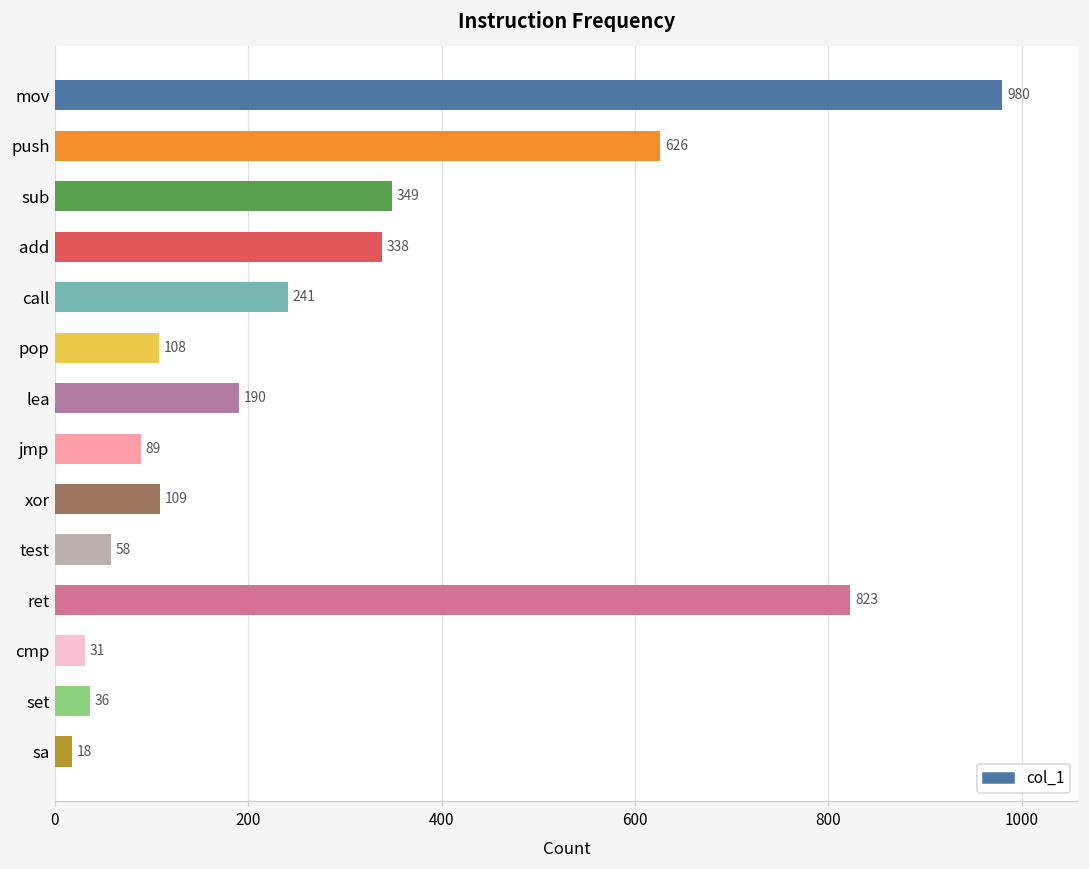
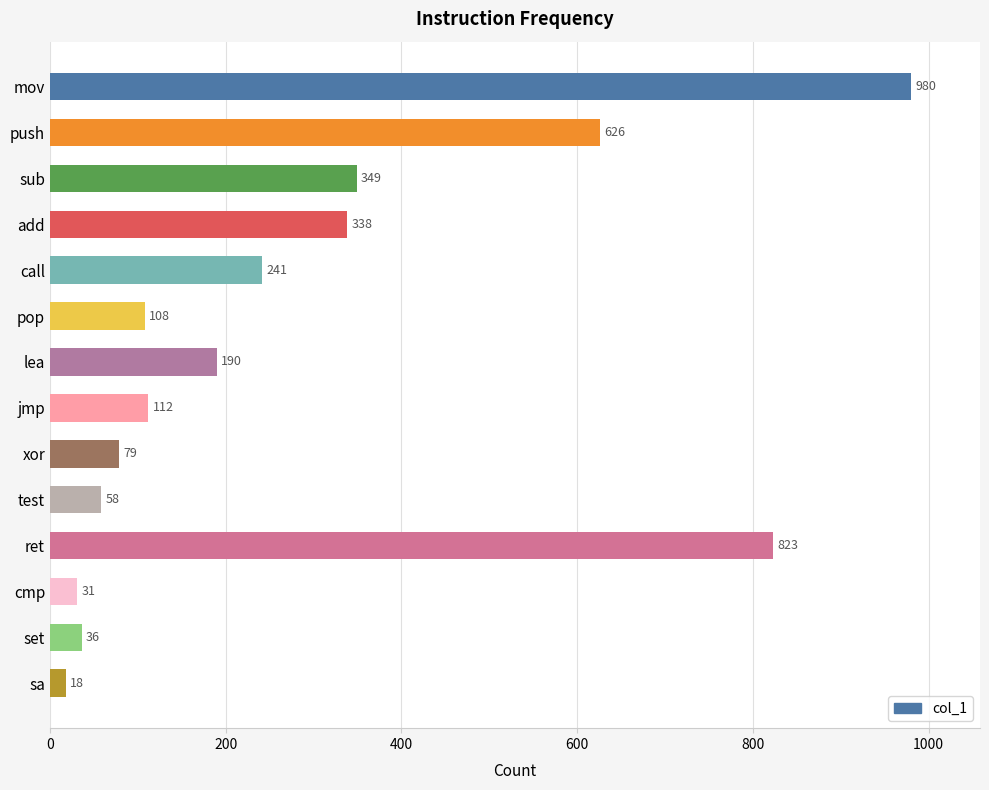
  {
    "mov": 980,
    "push": 626,
    "sub": 349,
    "add": 338,
    "call": 241,
    "pop": 108,
    "lea": 190,
-   "jmp": 89,
-   "xor": 109,
+   "jmp": 112,
+   "xor": 79,
    "test": 58,
    "ret": 823,
    "cmp": 31,
    "set": 36,
    "sa": 18
  }
